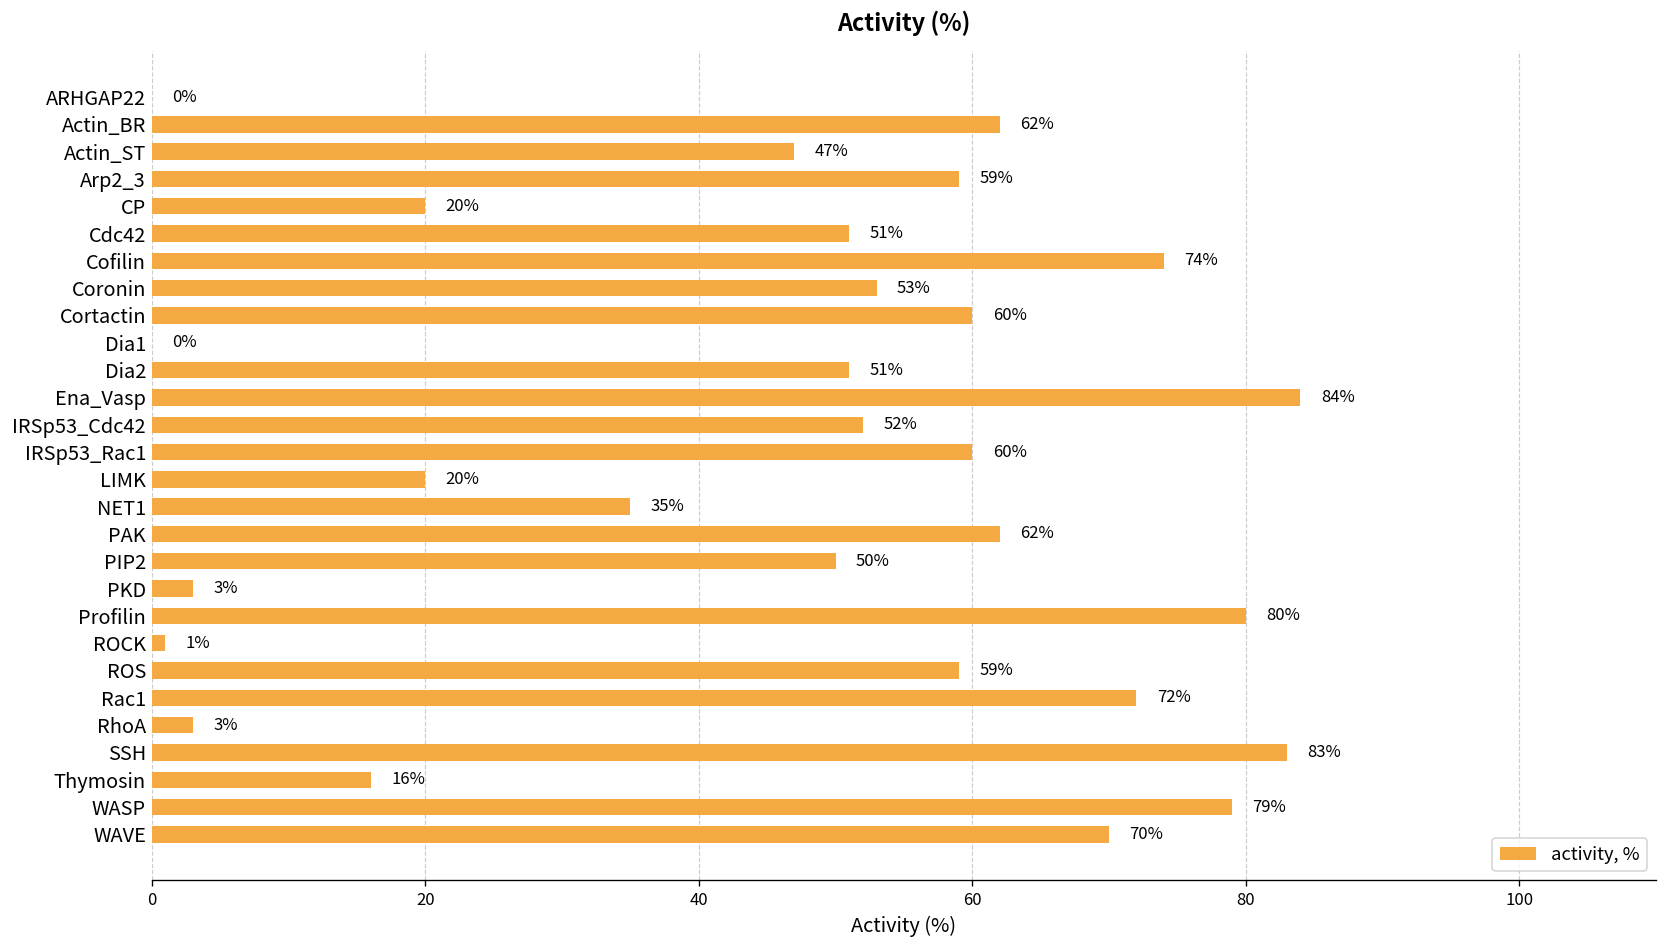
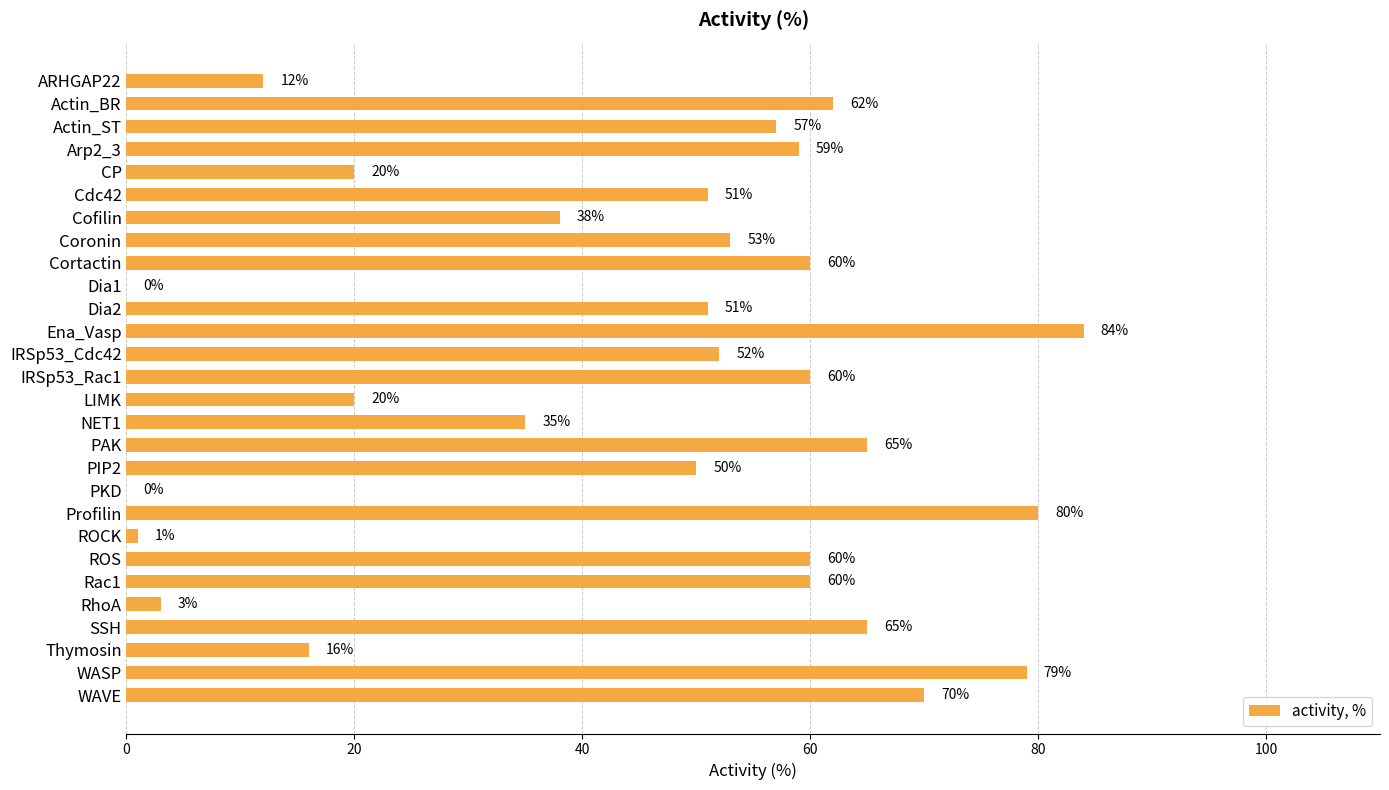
  {
-   "ARHGAP22": "0%",
+   "ARHGAP22": "12%",
    "Actin_BR": "62%",
-   "Actin_ST": "47%",
+   "Actin_ST": "57%",
    "Arp2_3": "59%",
    "CP": "20%",
    "Cdc42": "51%",
-   "Cofilin": "74%",
+   "Cofilin": "38%",
    "Coronin": "53%",
    "Cortactin": "60%",
    "Dia1": "0%",
    "Dia2": "51%",
    "Ena_Vasp": "84%",
    "IRSp53_Cdc42": "52%",
    "IRSp53_Rac1": "60%",
    "LIMK": "20%",
    "NET1": "35%",
-   "PAK": "62%",
+   "PAK": "65%",
    "PIP2": "50%",
-   "PKD": "3%",
+   "PKD": "0%",
    "Profilin": "80%",
    "ROCK": "1%",
-   "ROS": "59%",
-   "Rac1": "72%",
+   "ROS": "60%",
+   "Rac1": "60%",
    "RhoA": "3%",
-   "SSH": "83%",
+   "SSH": "65%",
    "Thymosin": "16%",
    "WASP": "79%",
    "WAVE": "70%"
  }
